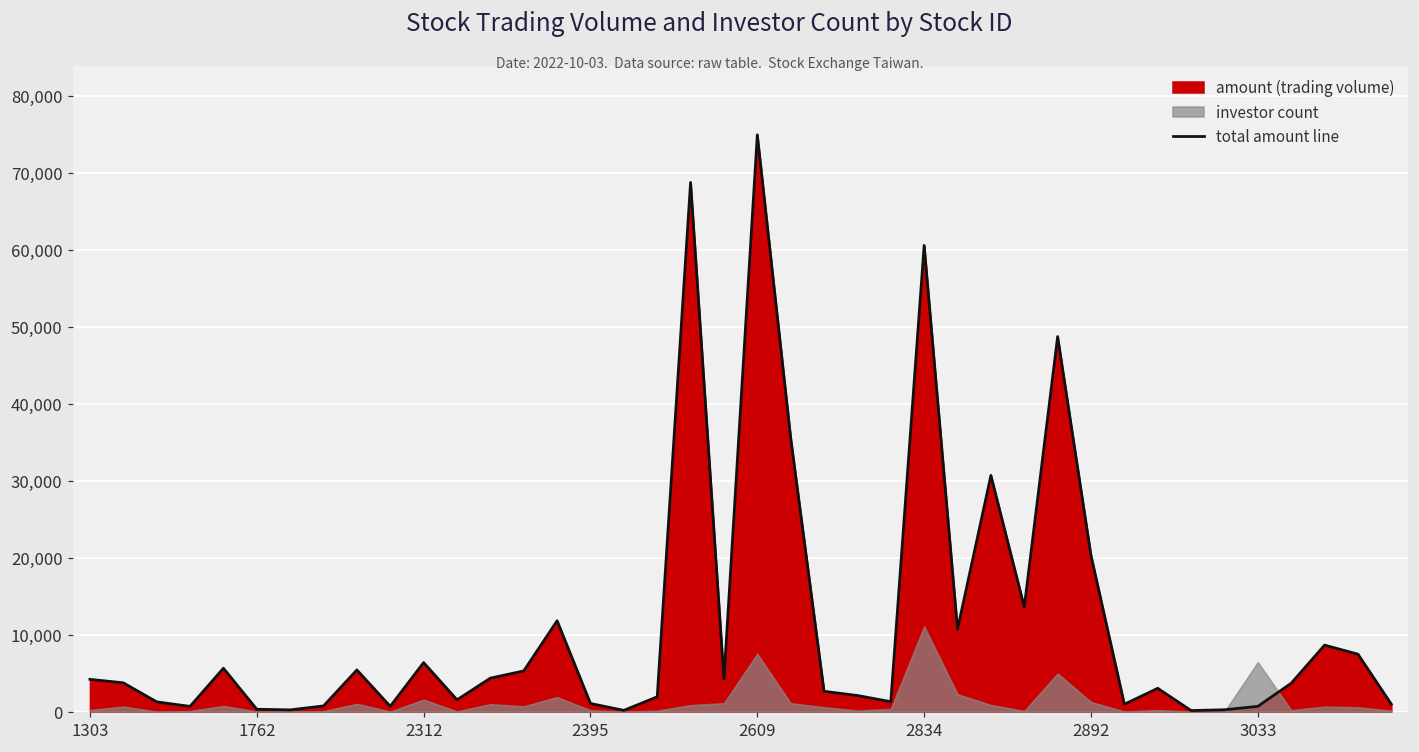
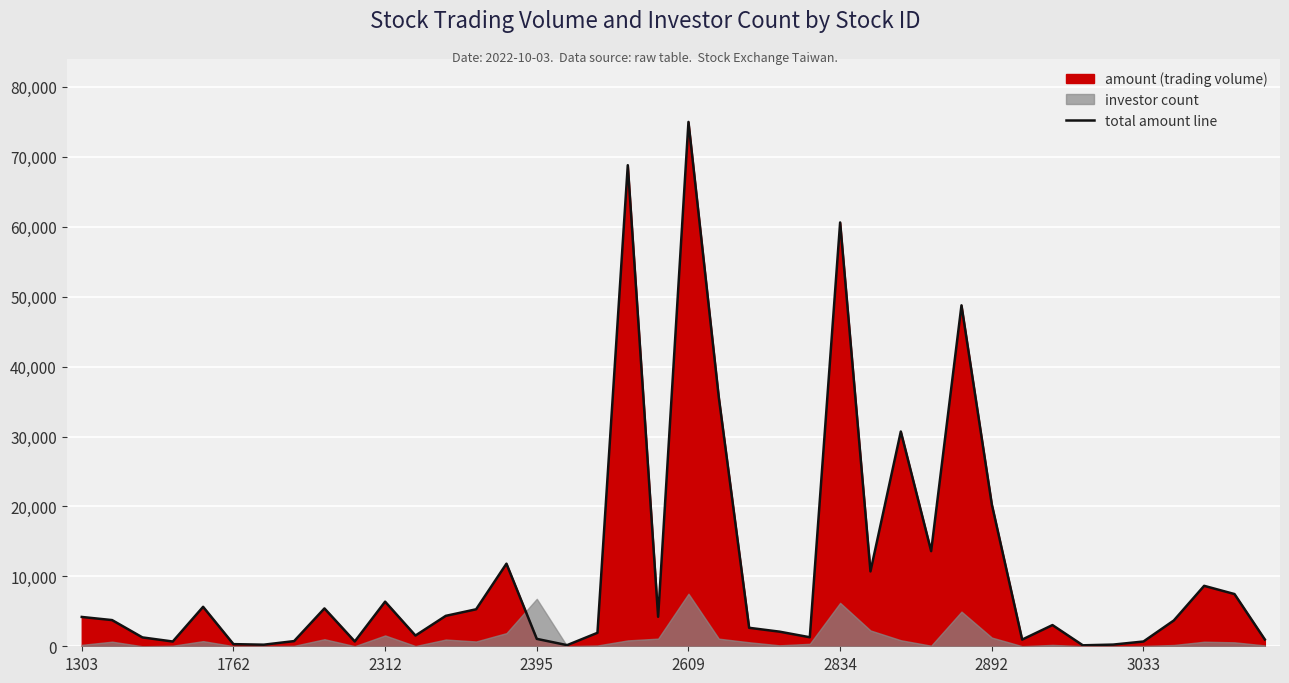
  {
    "amount (trading volume)": {
      "1303": "4,000",
      "2312": "6,000",
      "2395": "1,000",
      "2609": "75,000",
      "2834": "61,000",
      "2892": "20,000",
      "3033": "1,000"
    },
    "investor count": {
      "2312": "2,000",
-     "2395": "0",
+     "2395": "7,000",
      "2609": "8,000",
-     "2834": "11,000",
+     "2834": "6,000",
      "2892": "1,000",
-     "3033": "6,000"
+     "3033": "0"
    }
  }
